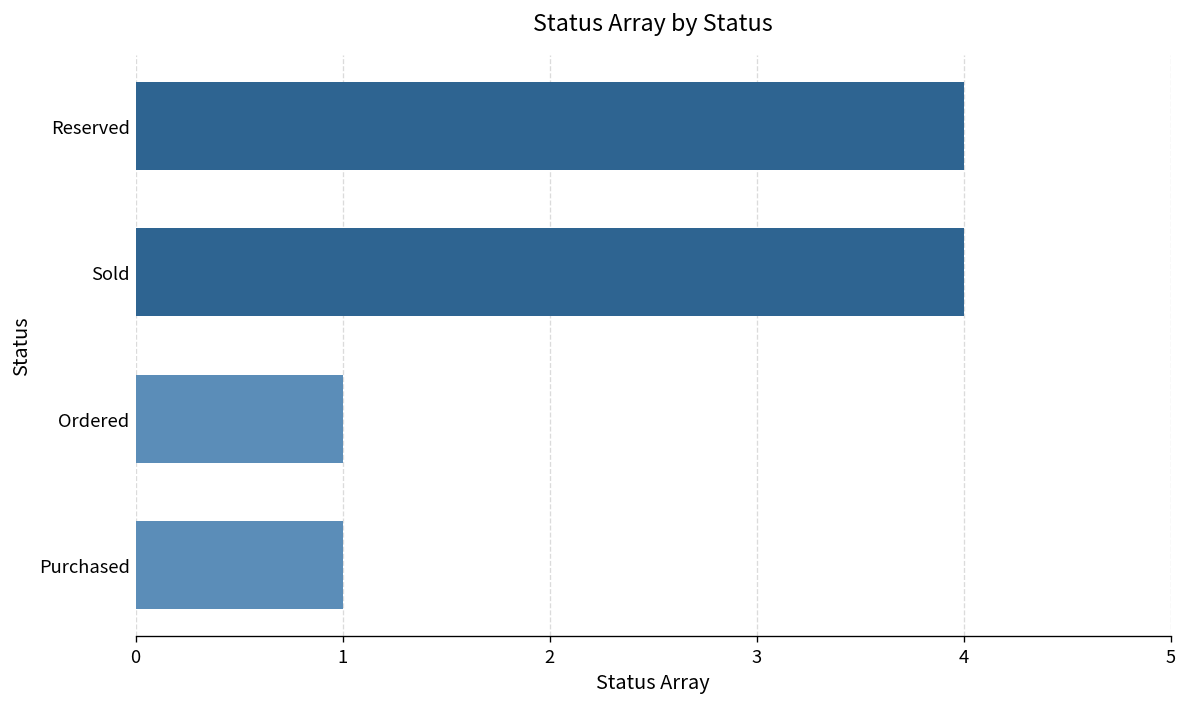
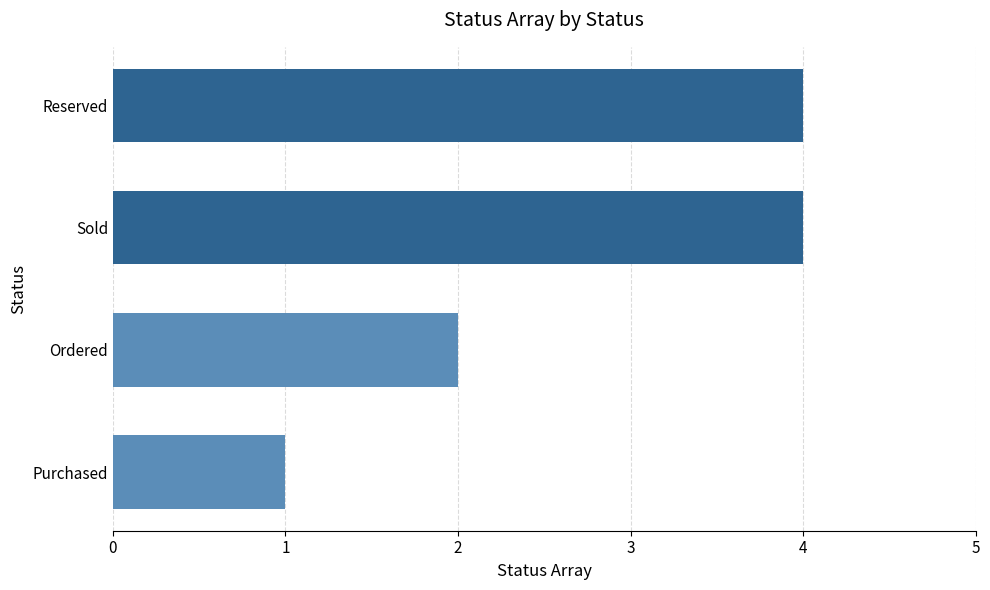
  {
    "Reserved": 4,
    "Sold": 4,
-   "Ordered": 1,
+   "Ordered": 2,
    "Purchased": 1
  }
